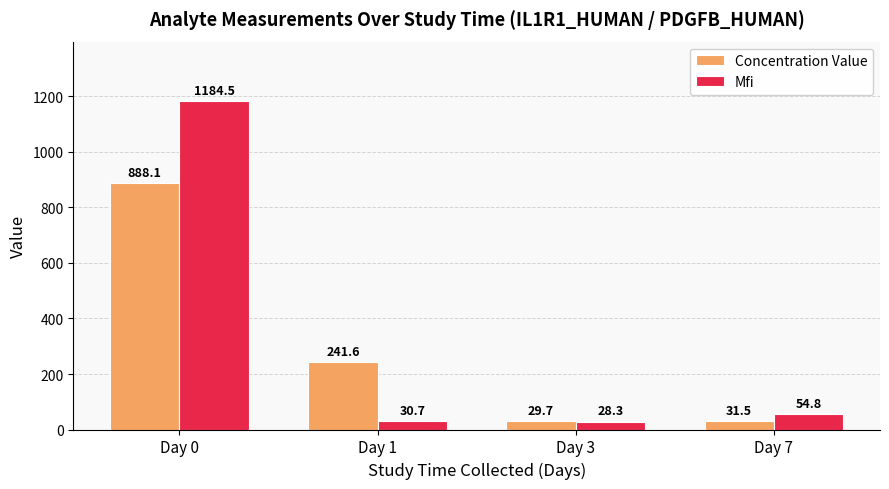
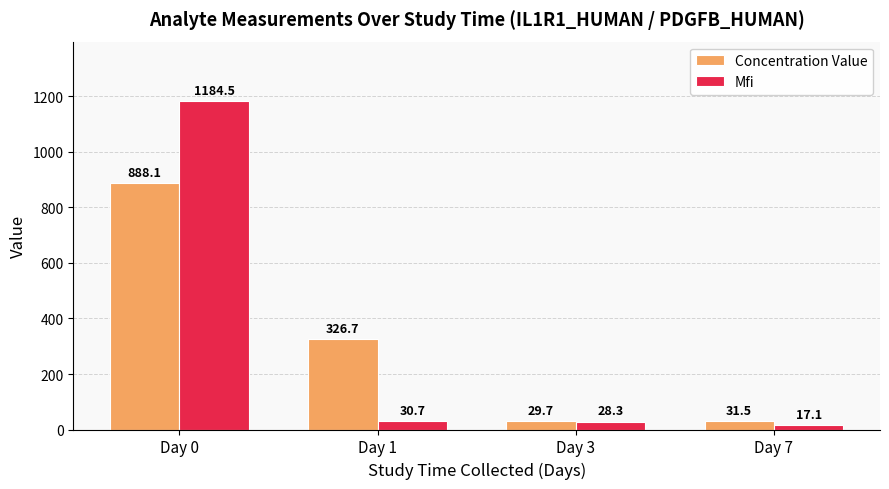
  {
    "Concentration Value": {
      "Day 0": 888.1,
-     "Day 1": 241.6,
+     "Day 1": 326.7,
      "Day 3": 29.7,
      "Day 7": 31.5
    },
    "Mfi": {
      "Day 0": 1184.5,
      "Day 1": 30.7,
      "Day 3": 28.3,
-     "Day 7": 54.8
+     "Day 7": 17.1
    }
  }
